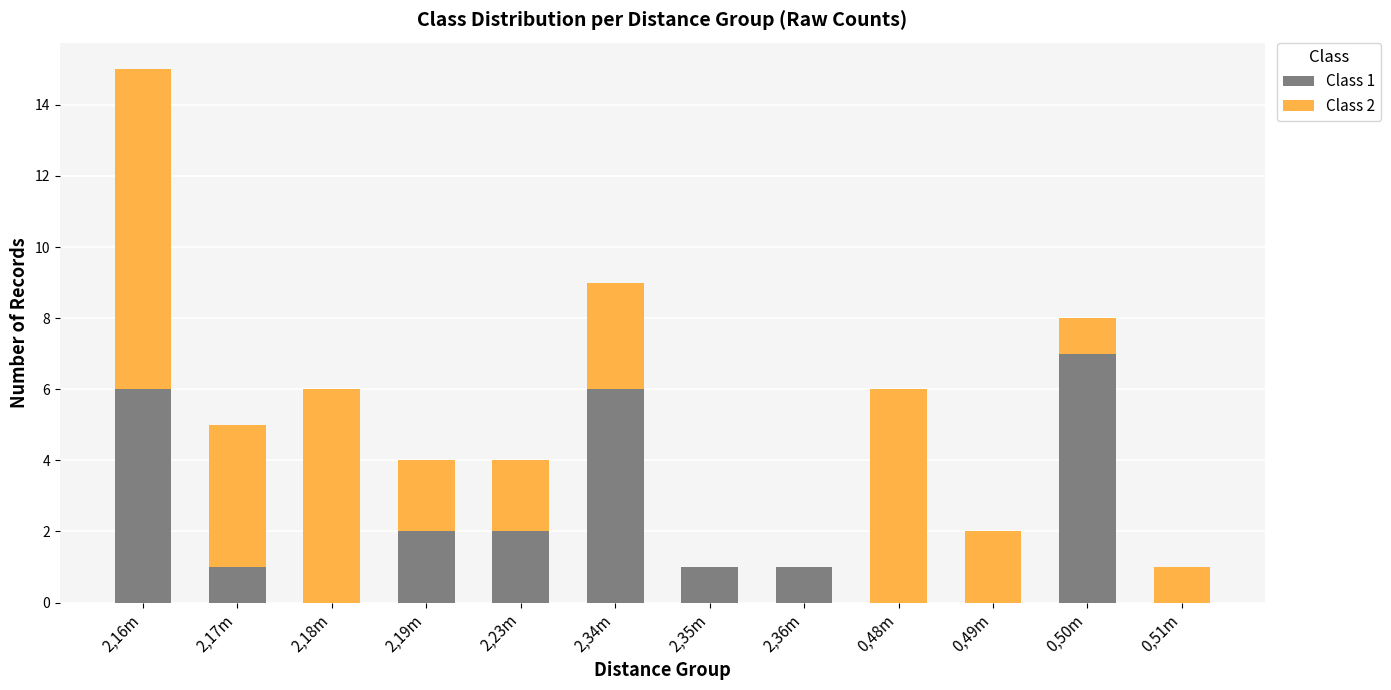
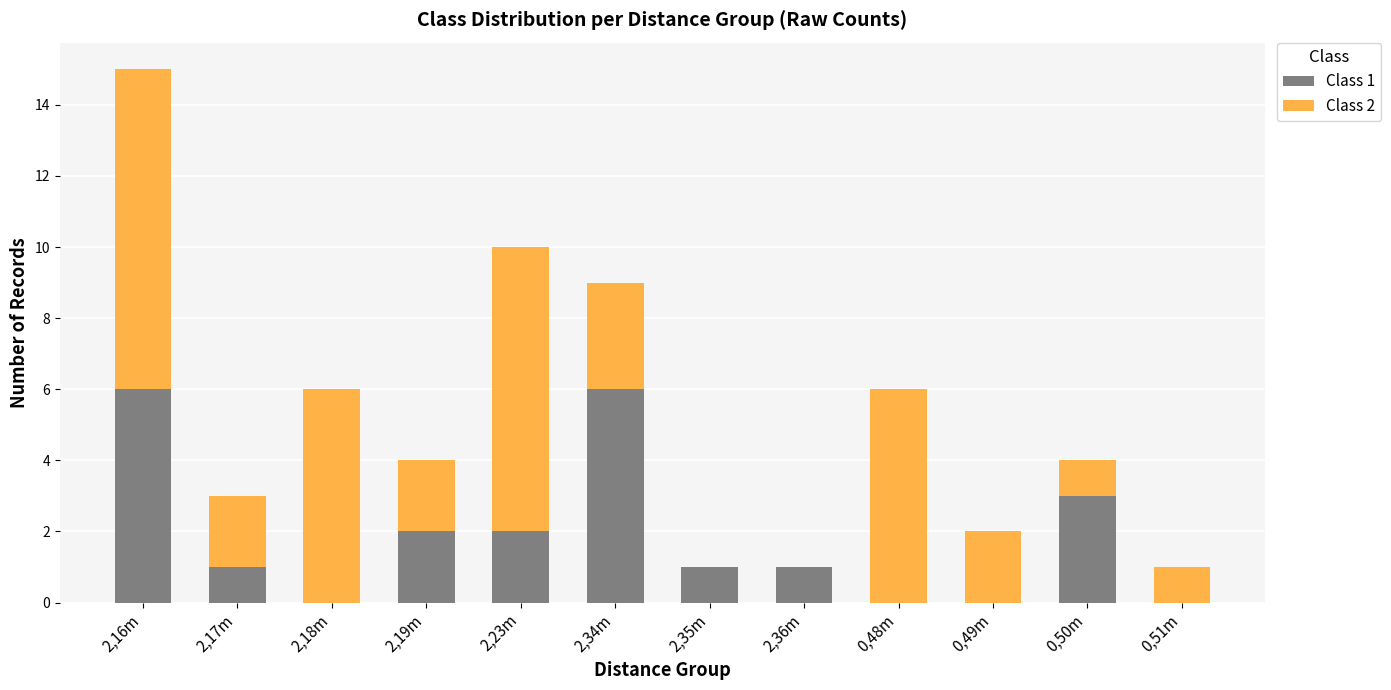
  {
    "Class 1": {
      "2,16m": 6,
      "2,17m": 1,
      "2,18m": 0,
      "2,19m": 2,
      "2,23m": 2,
      "2,34m": 6,
      "2,35m": 1,
      "2,36m": 1,
      "0,48m": 0,
      "0,49m": 0,
-     "0,50m": 7,
+     "0,50m": 3,
      "0,51m": 0
    },
    "Class 2": {
      "2,16m": 9,
-     "2,17m": 4,
+     "2,17m": 2,
      "2,18m": 6,
      "2,19m": 2,
-     "2,23m": 2,
+     "2,23m": 8,
      "2,34m": 3,
      "2,35m": 0,
      "2,36m": 0,
      "0,48m": 6,
      "0,49m": 2,
      "0,50m": 1,
      "0,51m": 1
    }
  }
